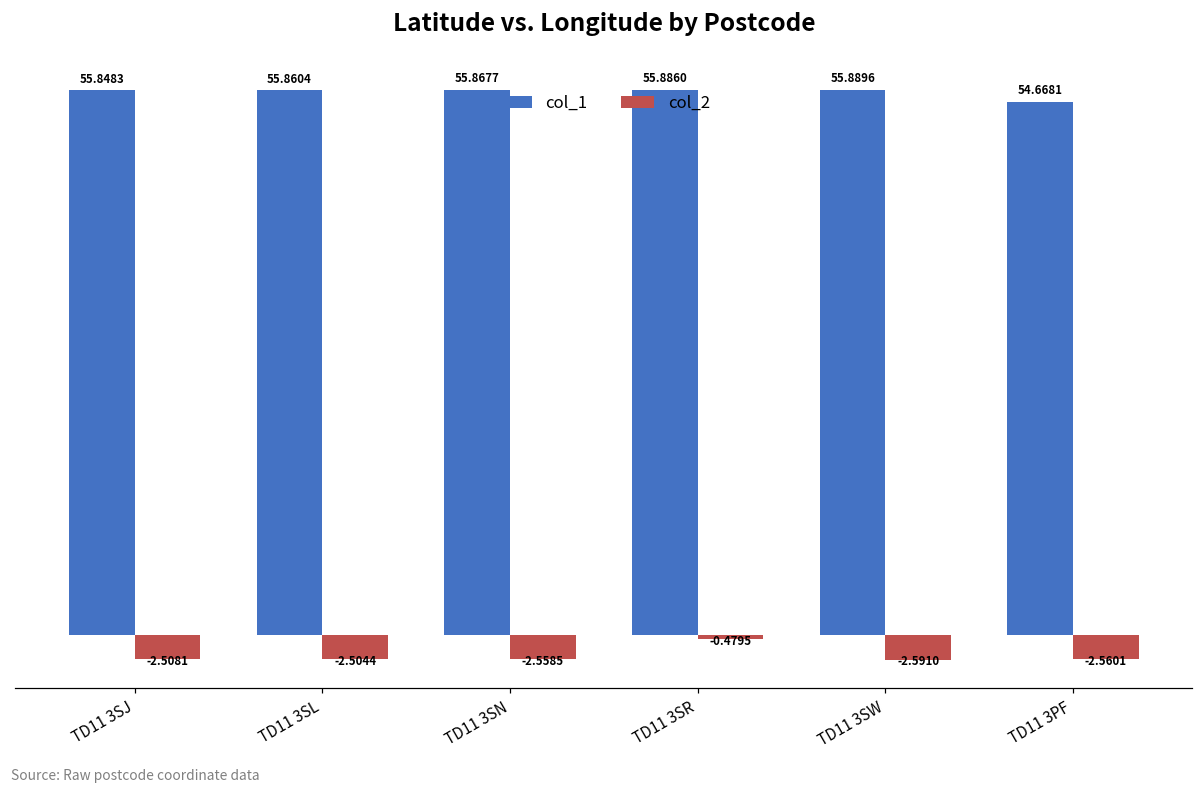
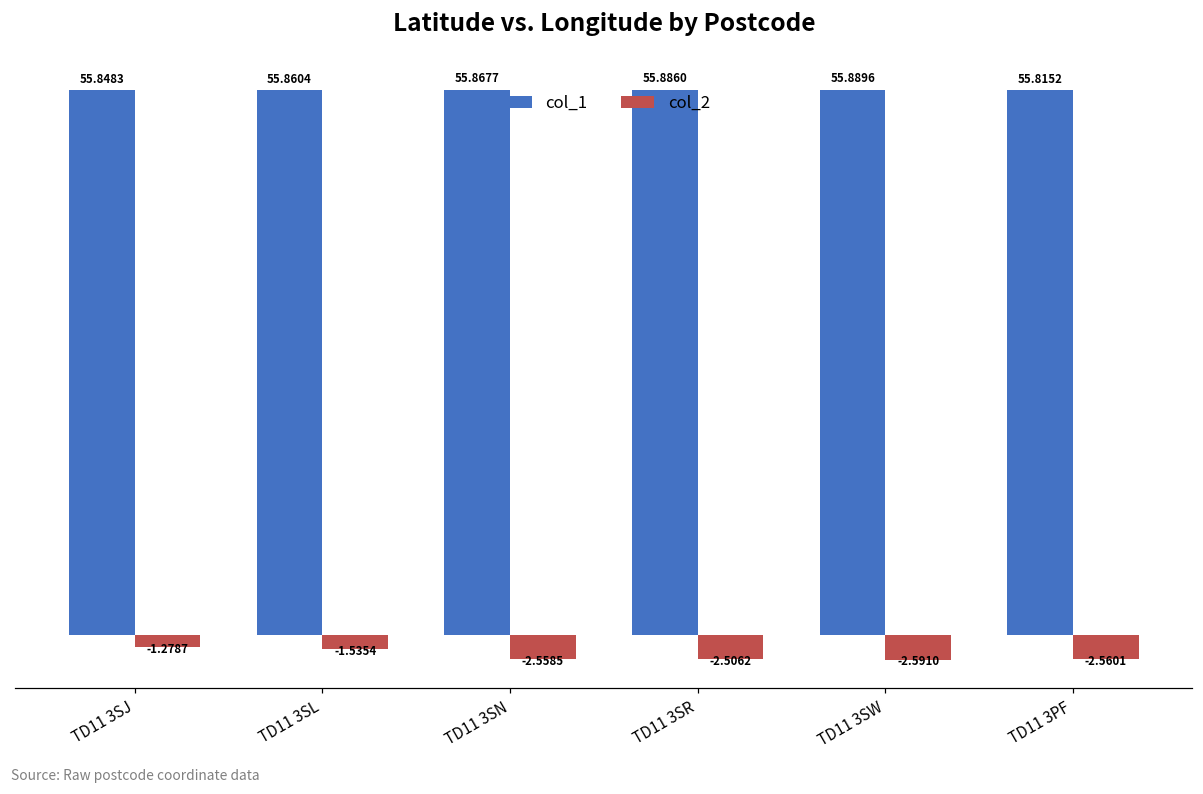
  {
    "col_1": {
      "TD11 3SJ": 55.8483,
      "TD11 3SL": 55.8604,
      "TD11 3SN": 55.8677,
      "TD11 3SR": 55.8860,
      "TD11 3SW": 55.8896,
-     "TD11 3PF": 54.6681
+     "TD11 3PF": 55.8152
    },
    "col_2": {
-     "TD11 3SJ": -2.5081,
-     "TD11 3SL": -2.5044,
+     "TD11 3SJ": -1.2787,
+     "TD11 3SL": -1.5354,
      "TD11 3SN": -2.5585,
-     "TD11 3SR": -0.4795,
+     "TD11 3SR": -2.5062,
      "TD11 3SW": -2.5910,
      "TD11 3PF": -2.5601
    }
  }
